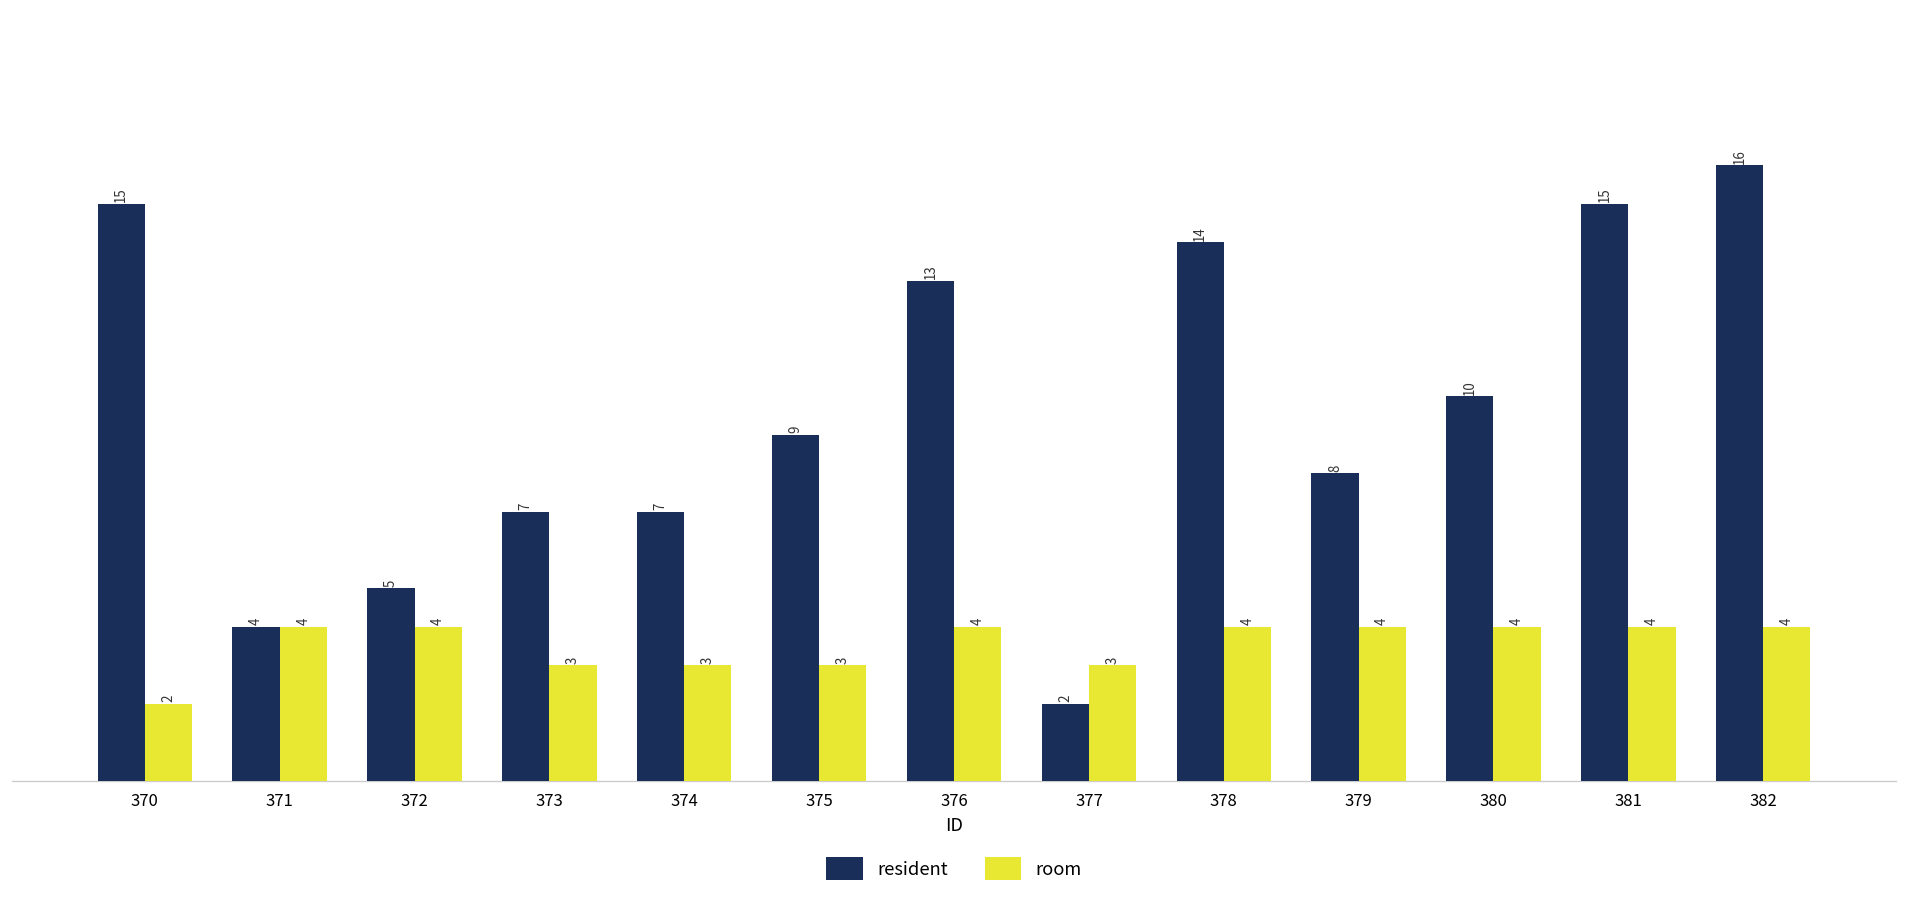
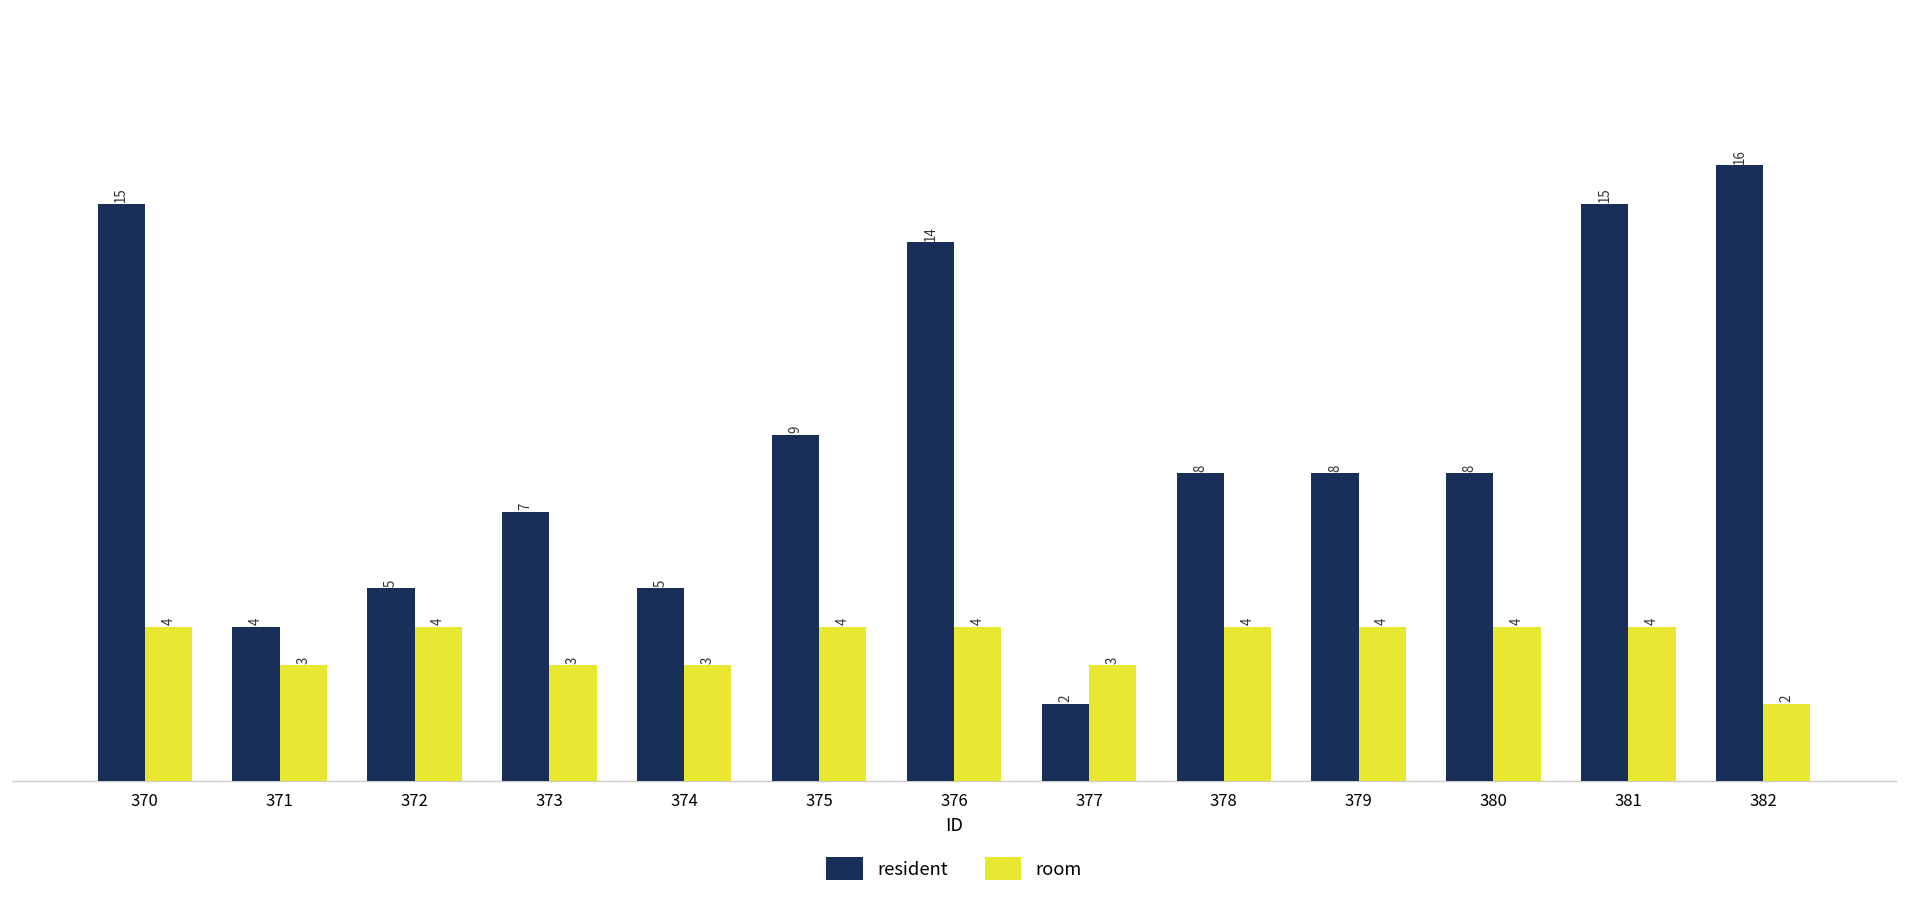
  {
    "resident": {
      "370": 15,
      "371": 4,
      "372": 5,
      "373": 7,
-     "374": 7,
+     "374": 5,
      "375": 9,
-     "376": 13,
+     "376": 14,
      "377": 2,
-     "378": 14,
+     "378": 8,
      "379": 8,
-     "380": 10,
+     "380": 8,
      "381": 15,
      "382": 16
    },
    "room": {
-     "370": 2,
-     "371": 4,
+     "370": 4,
+     "371": 3,
      "372": 4,
      "373": 3,
      "374": 3,
-     "375": 3,
+     "375": 4,
      "376": 4,
      "377": 3,
      "378": 4,
      "379": 4,
      "380": 4,
      "381": 4,
-     "382": 4
+     "382": 2
    }
  }
